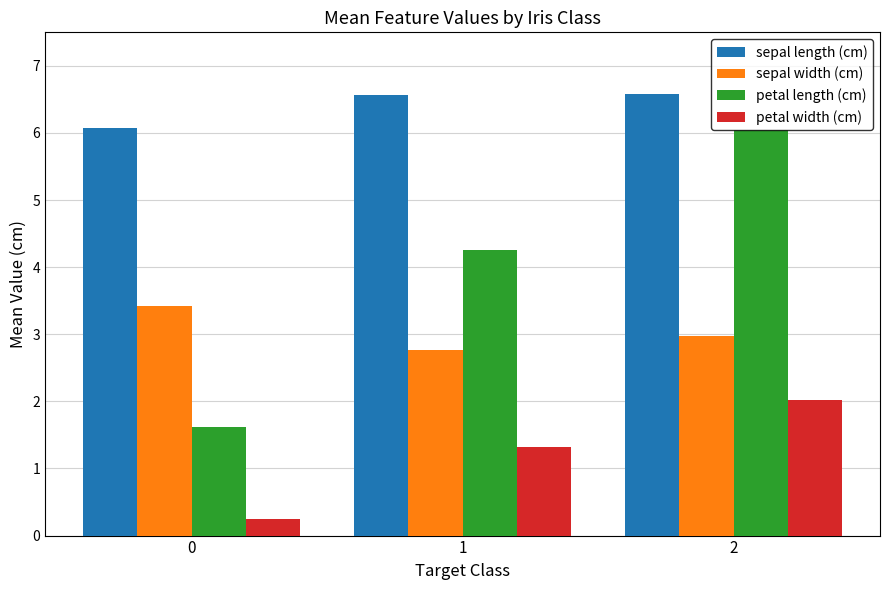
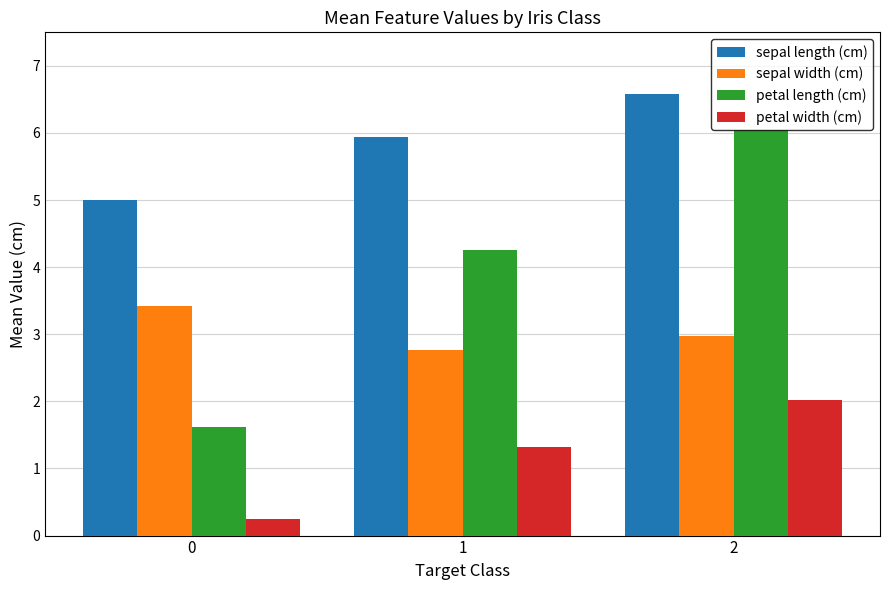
  {
    "sepal length (cm)": {
-     "0": 6.1,
-     "1": 6.6,
+     "0": 5.0,
+     "1": 5.9,
      "2": 6.6
    },
    "sepal width (cm)": {
      "0": 3.4,
      "1": 2.8,
      "2": 3.0
    },
    "petal length (cm)": {
      "0": 1.6,
      "1": 4.3
    },
    "petal width (cm)": {
      "0": 0.2,
      "1": 1.3,
      "2": 2.0
    }
  }
